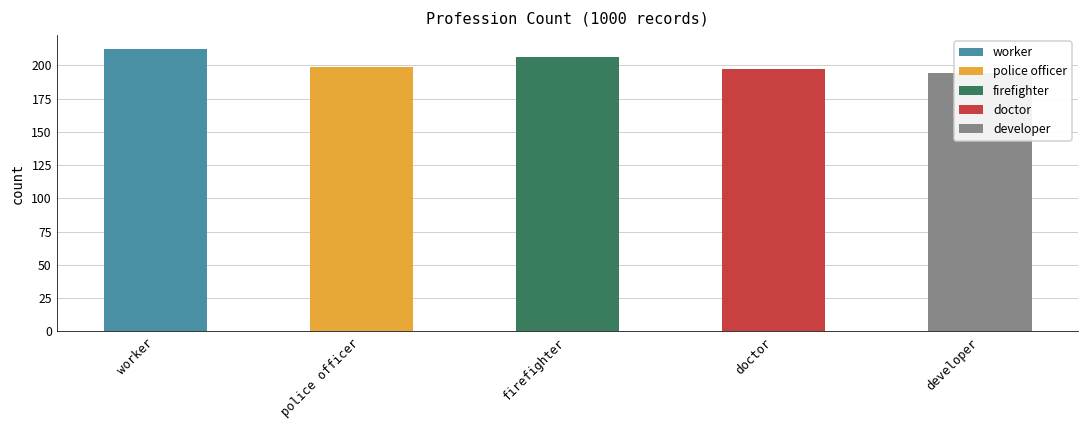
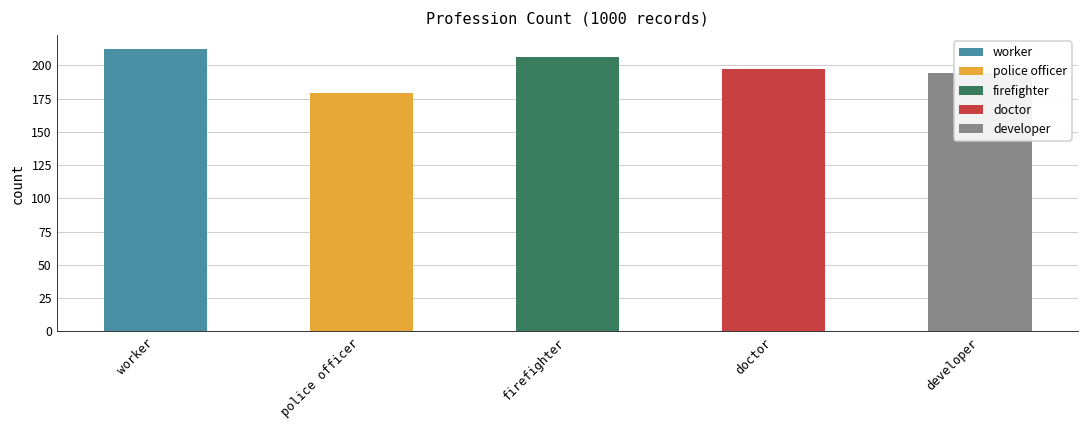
  {
    "worker": 212,
-   "police officer": 199,
+   "police officer": 179,
    "firefighter": 206,
    "doctor": 197
  }
